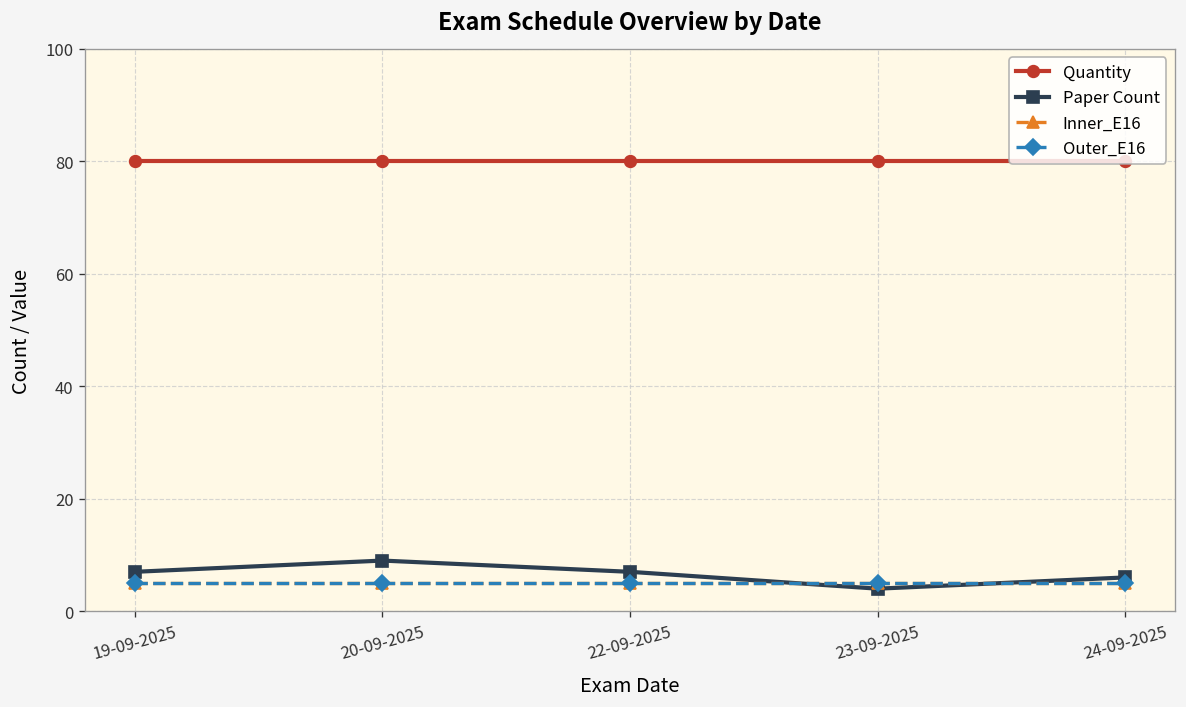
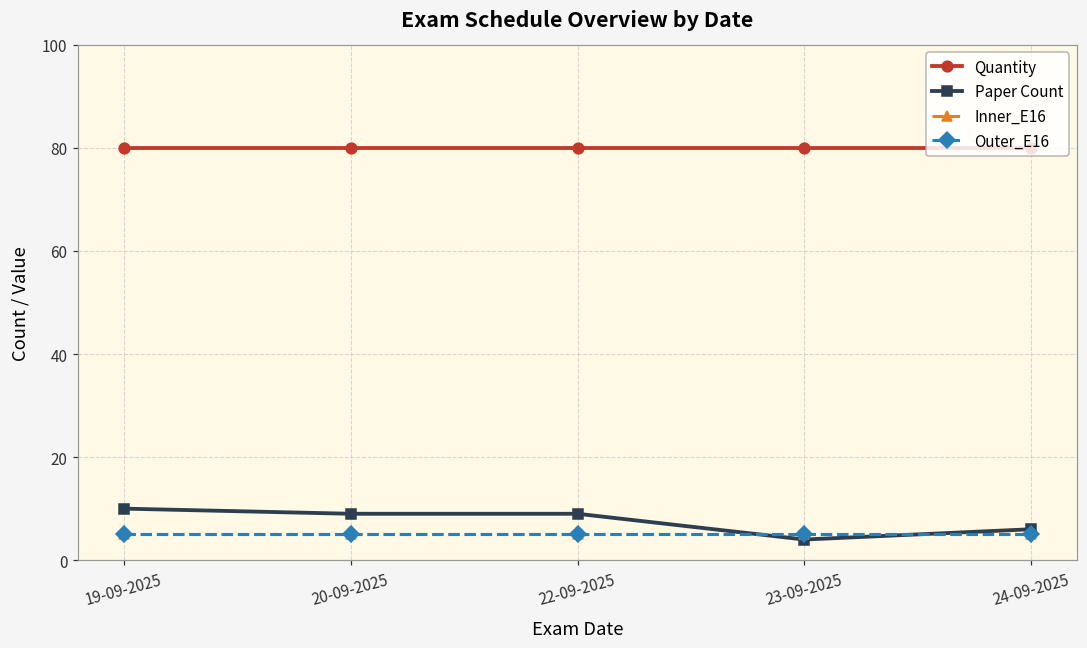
  {
    "Quantity": {
      "19-09-2025": 80,
      "20-09-2025": 80,
      "22-09-2025": 80,
      "23-09-2025": 80
    },
    "Paper Count": {
-     "19-09-2025": 7,
+     "19-09-2025": 10,
      "20-09-2025": 9,
-     "22-09-2025": 7,
+     "22-09-2025": 9,
      "23-09-2025": 4,
      "24-09-2025": 6
    },
    "Outer_E16": {
      "19-09-2025": 5,
      "20-09-2025": 5,
      "22-09-2025": 5,
      "23-09-2025": 5,
      "24-09-2025": 5
    }
  }
